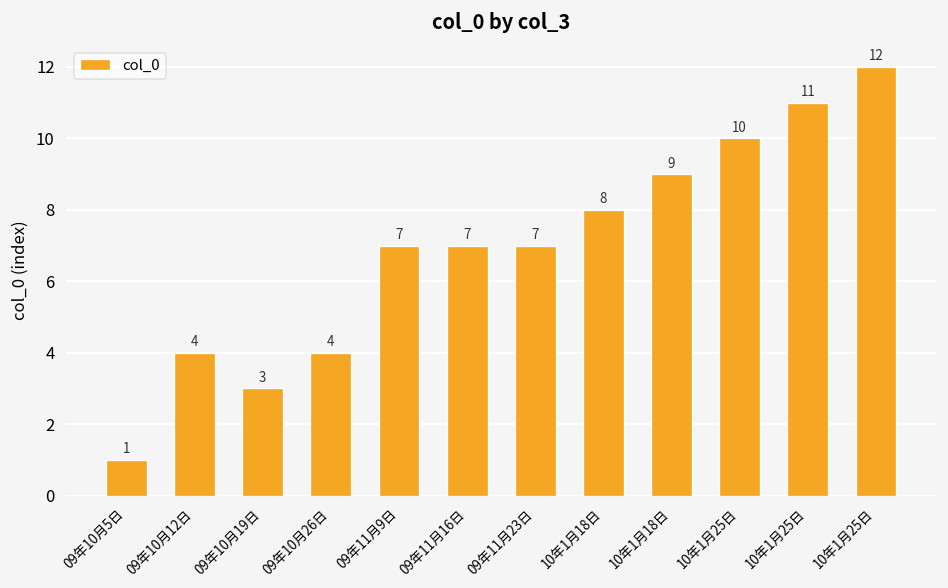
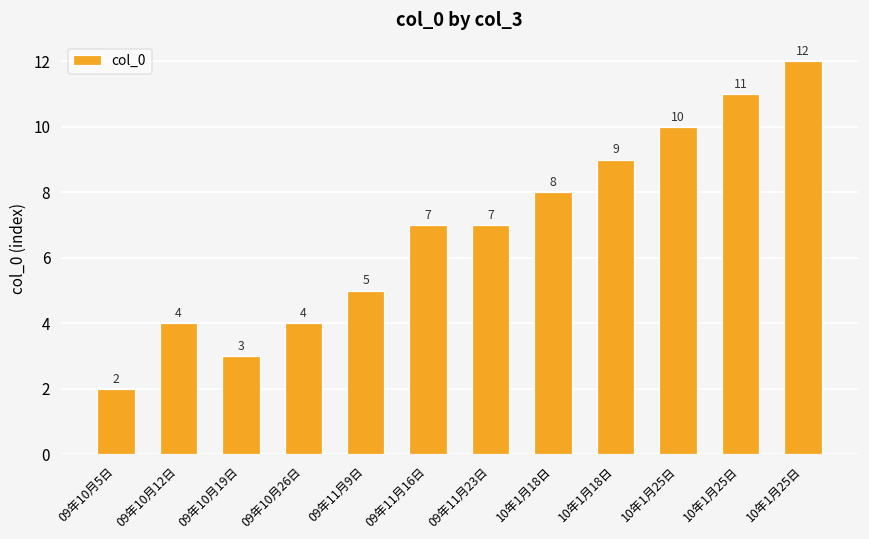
  {
-   "09年10月5日": 1,
+   "09年10月5日": 2,
    "09年10月12日": 4,
    "09年10月19日": 3,
    "09年10月26日": 4,
-   "09年11月9日": 7,
+   "09年11月9日": 5,
    "09年11月16日": 7,
    "09年11月23日": 7
  }
